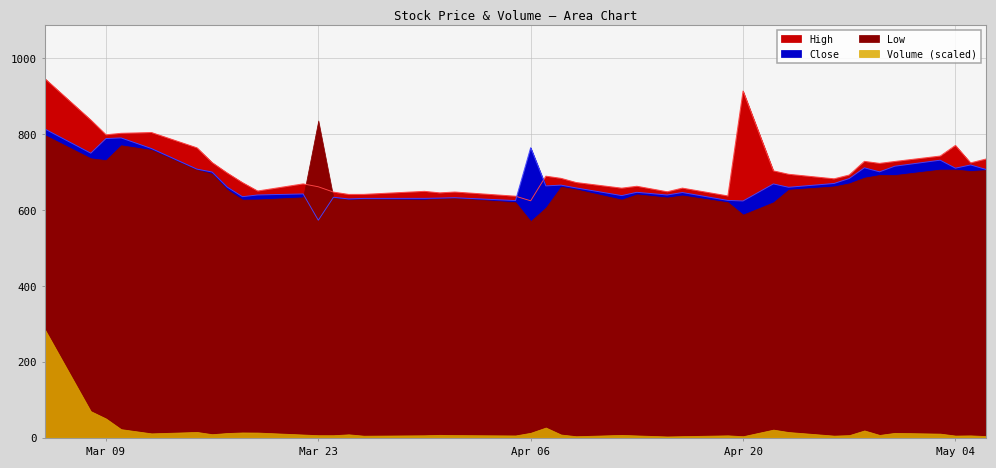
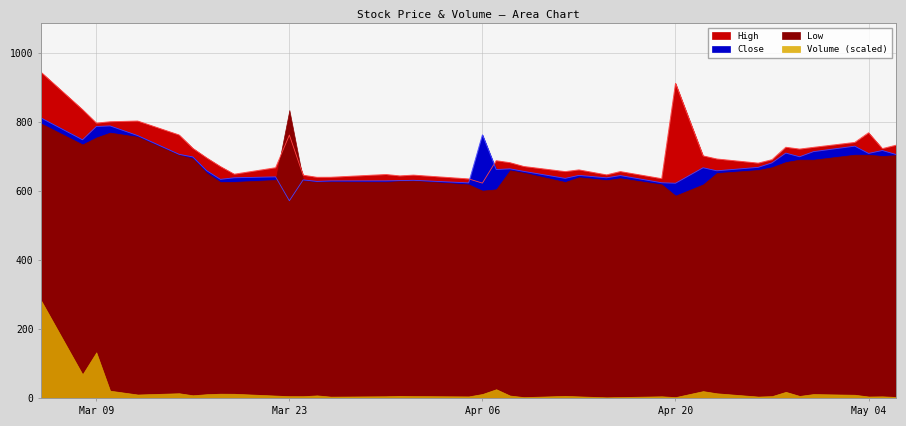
  {
    "High": {
      "Mar 09": 800,
-     "Mar 23": 660,
+     "Mar 23": 760,
      "Apr 06": 620,
      "Apr 20": 910,
      "May 04": 770
    },
    "Close": {
      "Mar 09": 790,
      "Mar 23": 570,
      "Apr 06": 760,
      "Apr 20": 620
    },
    "Low": {
-     "Mar 09": 730,
+     "Mar 09": 760,
      "Mar 23": 840,
-     "Apr 06": 570,
+     "Apr 06": 600,
      "Apr 20": 590
    },
    "Volume (scaled)": {
-     "Mar 09": 50,
+     "Mar 09": 130,
      "Apr 06": 10
    }
  }
